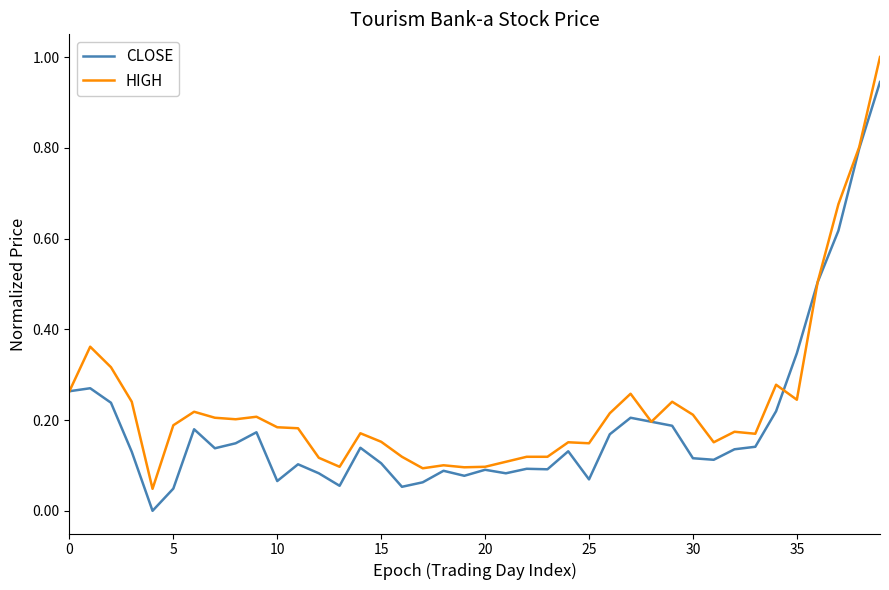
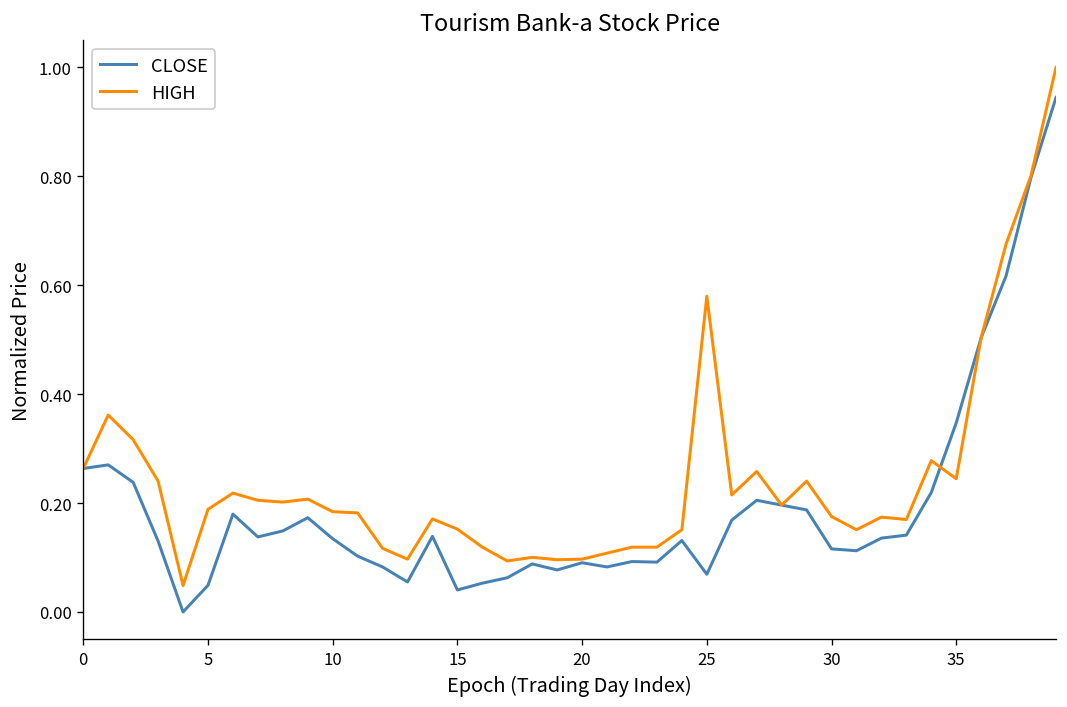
  {
    "CLOSE": {
      "5": 0.05,
-     "10": 0.07,
-     "15": 0.10,
+     "10": 0.13,
+     "15": 0.04,
      "20": 0.09,
      "25": 0.07,
      "30": 0.12,
      "35": 0.35
    },
    "HIGH": {
      "5": 0.19,
      "10": 0.18,
      "15": 0.15,
      "20": 0.10,
-     "25": 0.15,
-     "30": 0.21,
+     "25": 0.58,
+     "30": 0.18,
      "35": 0.24
    }
  }
